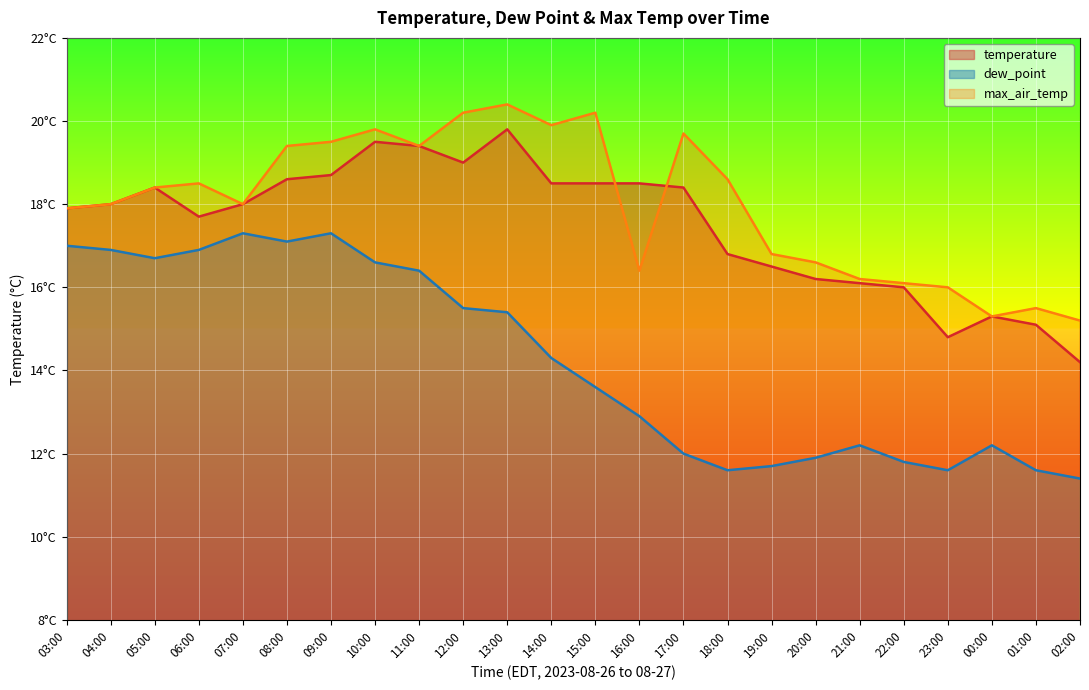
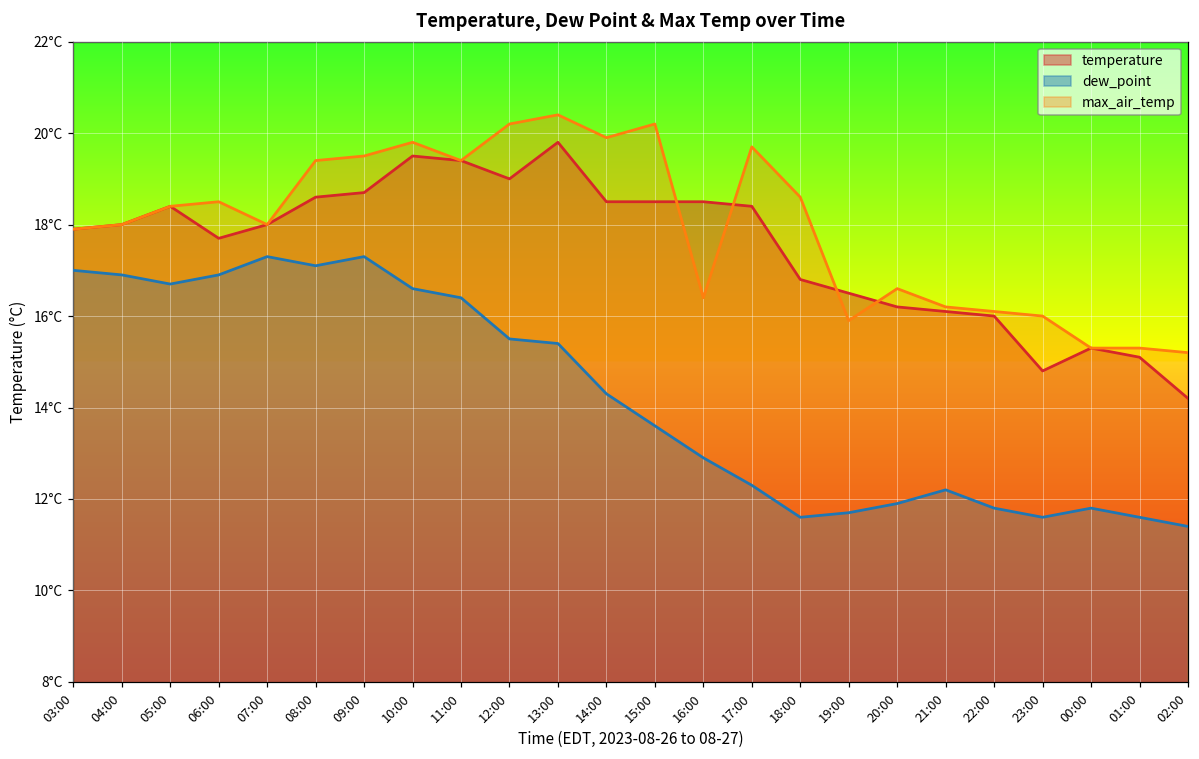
  {
    "temperature": {
      "06:00": "17.7°C",
      "08:00": "18.6°C",
      "09:00": "18.7°C",
      "10:00": "19.5°C",
      "12:00": "19.0°C",
      "13:00": "19.8°C",
      "14:00": "18.5°C",
      "15:00": "18.5°C",
      "16:00": "18.5°C",
      "17:00": "18.4°C",
      "18:00": "16.8°C",
      "19:00": "16.5°C",
      "20:00": "16.2°C",
      "21:00": "16.1°C",
      "22:00": "16.0°C",
      "23:00": "14.8°C",
      "01:00": "15.1°C",
      "02:00": "14.2°C"
    },
    "dew_point": {
      "03:00": "17.0°C",
      "04:00": "16.9°C",
      "05:00": "16.7°C",
      "06:00": "16.9°C",
      "07:00": "17.3°C",
      "08:00": "17.1°C",
      "09:00": "17.3°C",
      "10:00": "16.6°C",
      "11:00": "16.4°C",
      "12:00": "15.5°C",
      "13:00": "15.4°C",
      "14:00": "14.3°C",
      "15:00": "13.6°C",
      "16:00": "12.9°C",
-     "17:00": "12.0°C",
+     "17:00": "12.3°C",
      "18:00": "11.6°C",
      "19:00": "11.7°C",
      "20:00": "11.9°C",
      "21:00": "12.2°C",
      "22:00": "11.8°C",
      "23:00": "11.6°C",
-     "00:00": "12.2°C",
+     "00:00": "11.8°C",
      "01:00": "11.6°C",
      "02:00": "11.4°C"
    },
    "max_air_temp": {
      "06:00": "18.5°C",
      "08:00": "19.4°C",
      "09:00": "19.5°C",
      "10:00": "19.8°C",
      "12:00": "20.2°C",
      "13:00": "20.4°C",
      "14:00": "19.9°C",
      "15:00": "20.2°C",
      "16:00": "16.4°C",
      "17:00": "19.7°C",
      "18:00": "18.6°C",
-     "19:00": "16.8°C",
+     "19:00": "15.9°C",
      "20:00": "16.6°C",
      "21:00": "16.2°C",
      "22:00": "16.1°C",
      "23:00": "16.0°C",
-     "01:00": "15.5°C",
+     "01:00": "15.3°C",
      "02:00": "15.2°C"
    }
  }
